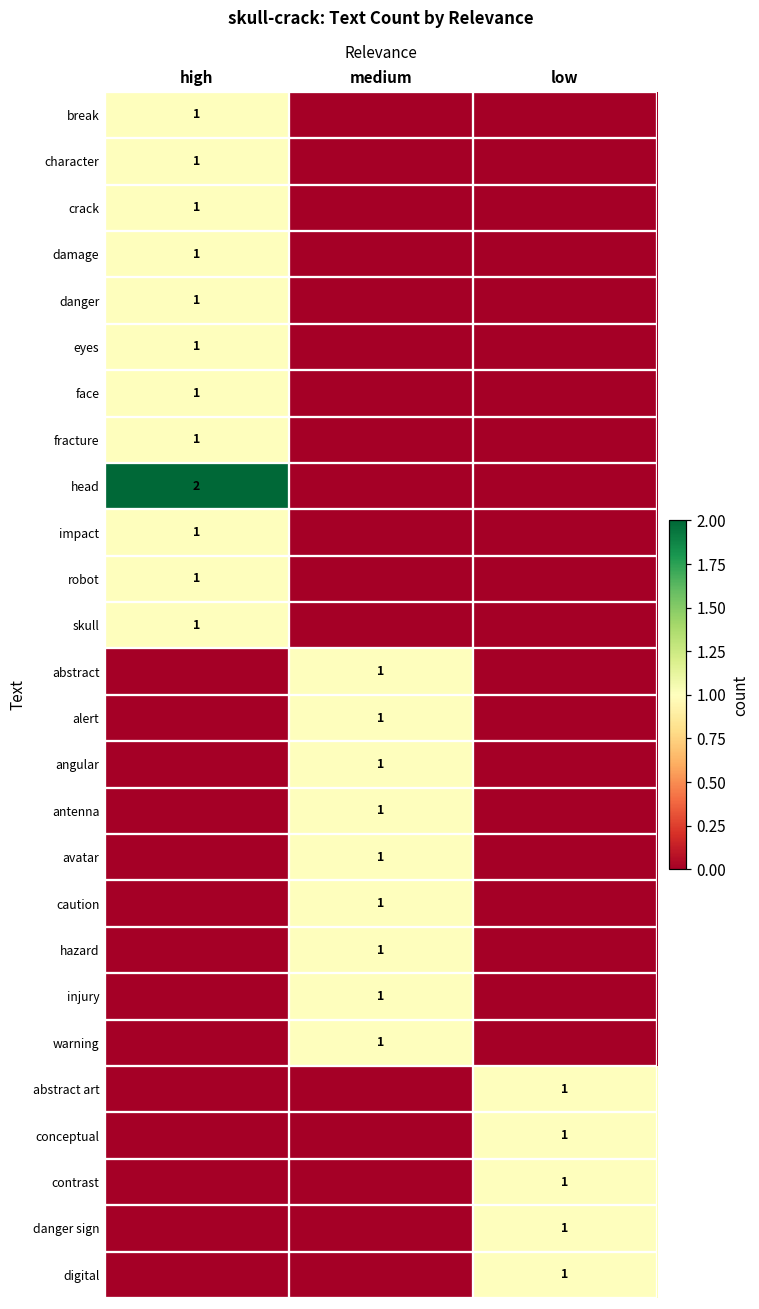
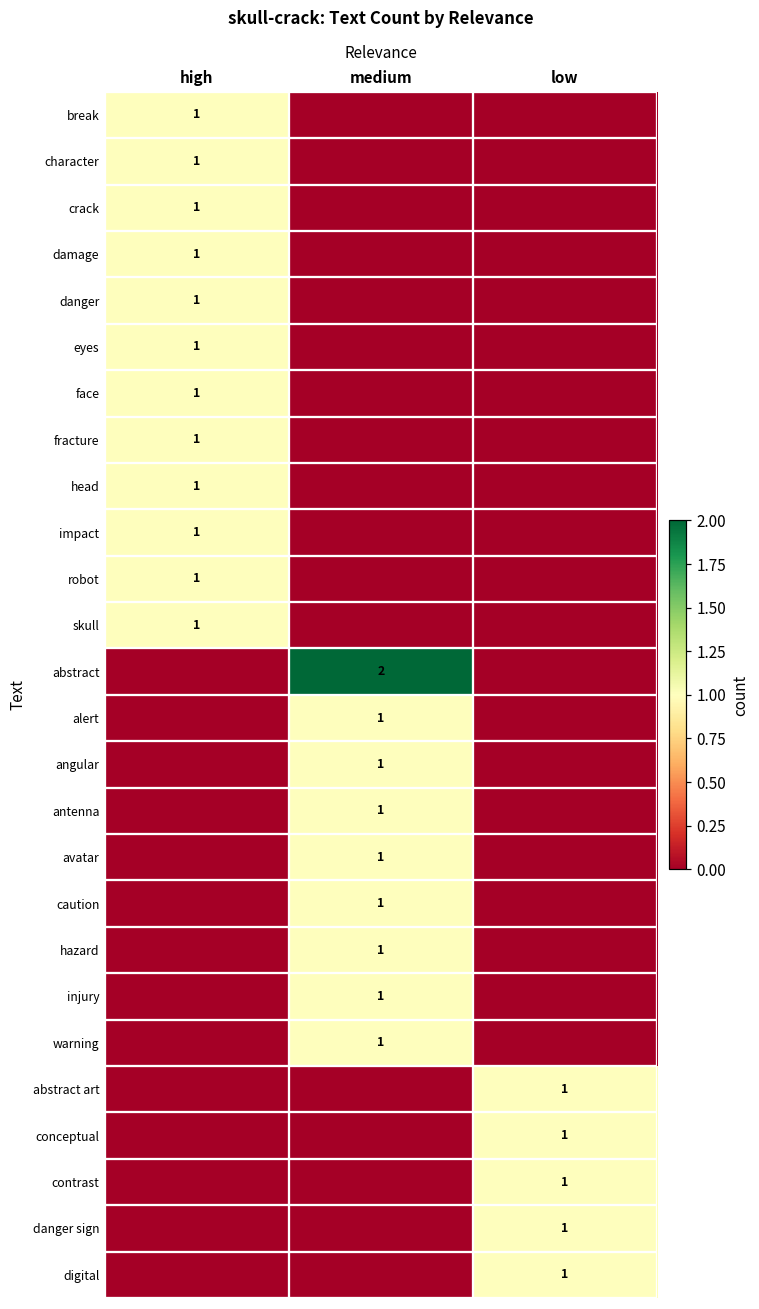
  {
    "break": {
      "high": 1
    },
    "character": {
      "high": 1
    },
    "crack": {
      "high": 1
    },
    "damage": {
      "high": 1
    },
    "danger": {
      "high": 1
    },
    "eyes": {
      "high": 1
    },
    "face": {
      "high": 1
    },
    "fracture": {
      "high": 1
    },
    "head": {
-     "high": 2
+     "high": 1
    },
    "impact": {
      "high": 1
    },
    "robot": {
      "high": 1
    },
    "skull": {
      "high": 1
    },
    "abstract": {
-     "medium": 1
+     "medium": 2
    },
    "alert": {
      "medium": 1
    },
    "angular": {
      "medium": 1
    },
    "antenna": {
      "medium": 1
    },
    "avatar": {
      "medium": 1
    },
    "caution": {
      "medium": 1
    },
    "hazard": {
      "medium": 1
    },
    "injury": {
      "medium": 1
    },
    "warning": {
      "medium": 1
    },
    "abstract art": {
      "low": 1
    },
    "conceptual": {
      "low": 1
    },
    "contrast": {
      "low": 1
    },
    "danger sign": {
      "low": 1
    },
    "digital": {
      "low": 1
    }
  }
